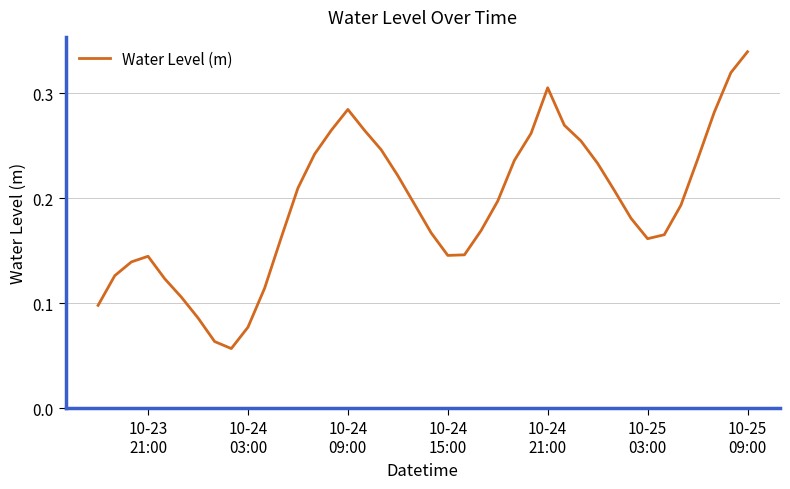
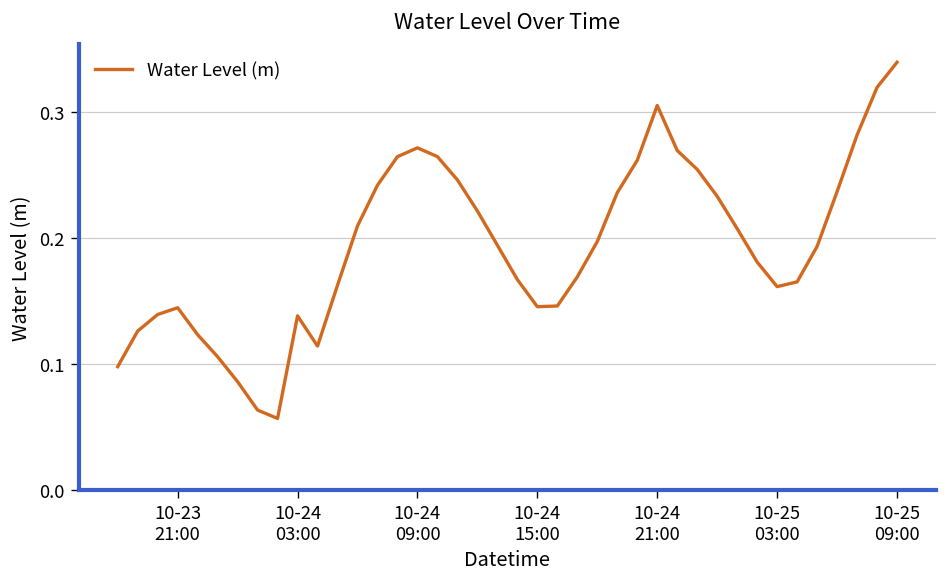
  {
    "10-23 21:00": 0.145,
-   "10-24 03:00": 0.077,
-   "10-24 09:00": 0.285,
+   "10-24 03:00": 0.138,
+   "10-24 09:00": 0.272,
    "10-24 15:00": 0.146,
    "10-24 21:00": 0.305,
    "10-25 03:00": 0.162,
    "10-25 09:00": 0.340
  }
